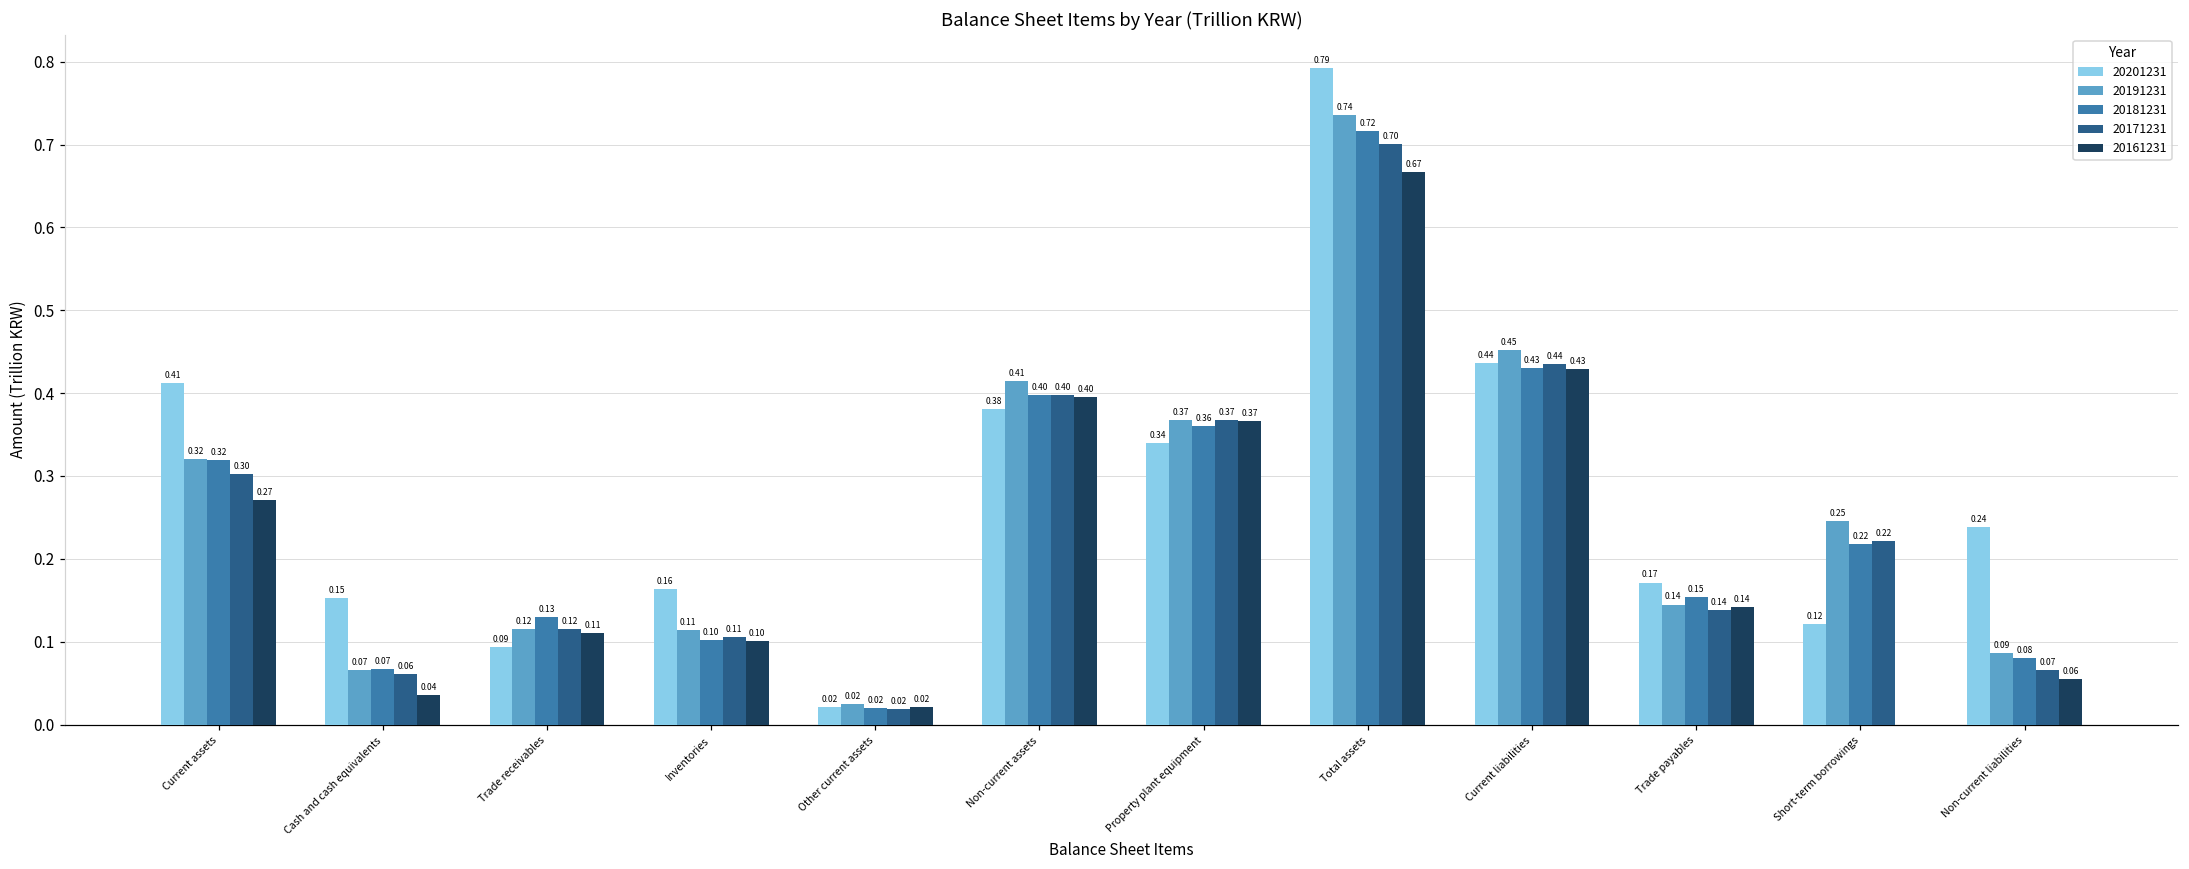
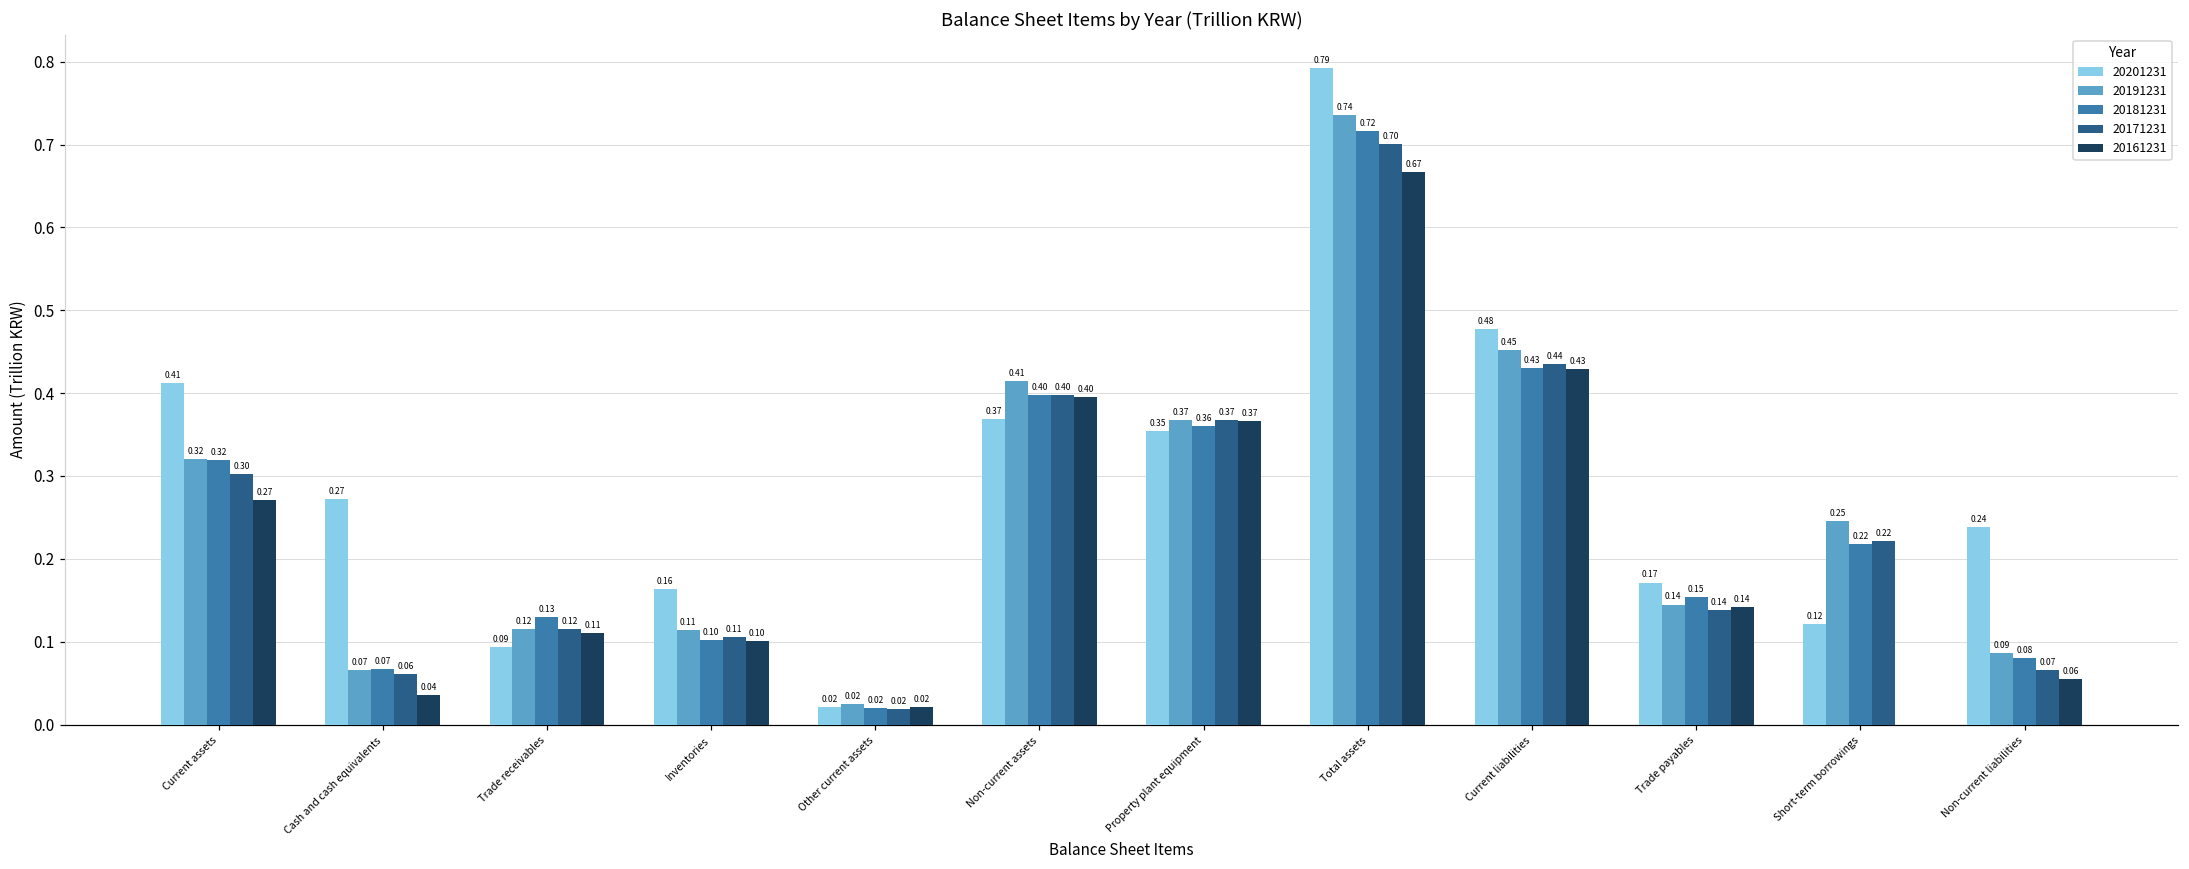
  {
    "20201231": {
      "Current assets": 0.41,
-     "Cash and cash equivalents": 0.15,
+     "Cash and cash equivalents": 0.27,
      "Trade receivables": 0.09,
      "Inventories": 0.16,
      "Other current assets": 0.02,
-     "Non-current assets": 0.38,
-     "Property plant equipment": 0.34,
+     "Non-current assets": 0.37,
+     "Property plant equipment": 0.35,
      "Total assets": 0.79,
-     "Current liabilities": 0.44,
+     "Current liabilities": 0.48,
      "Trade payables": 0.17,
      "Short-term borrowings": 0.12,
      "Non-current liabilities": 0.24
    }
  }
